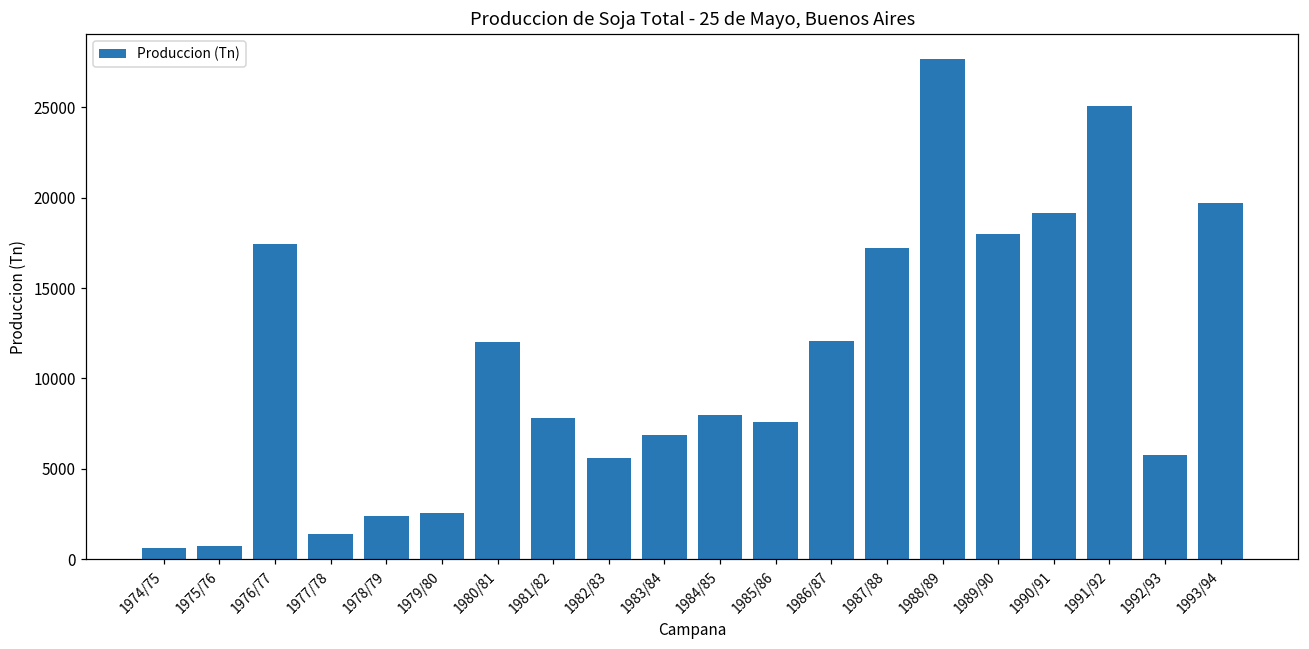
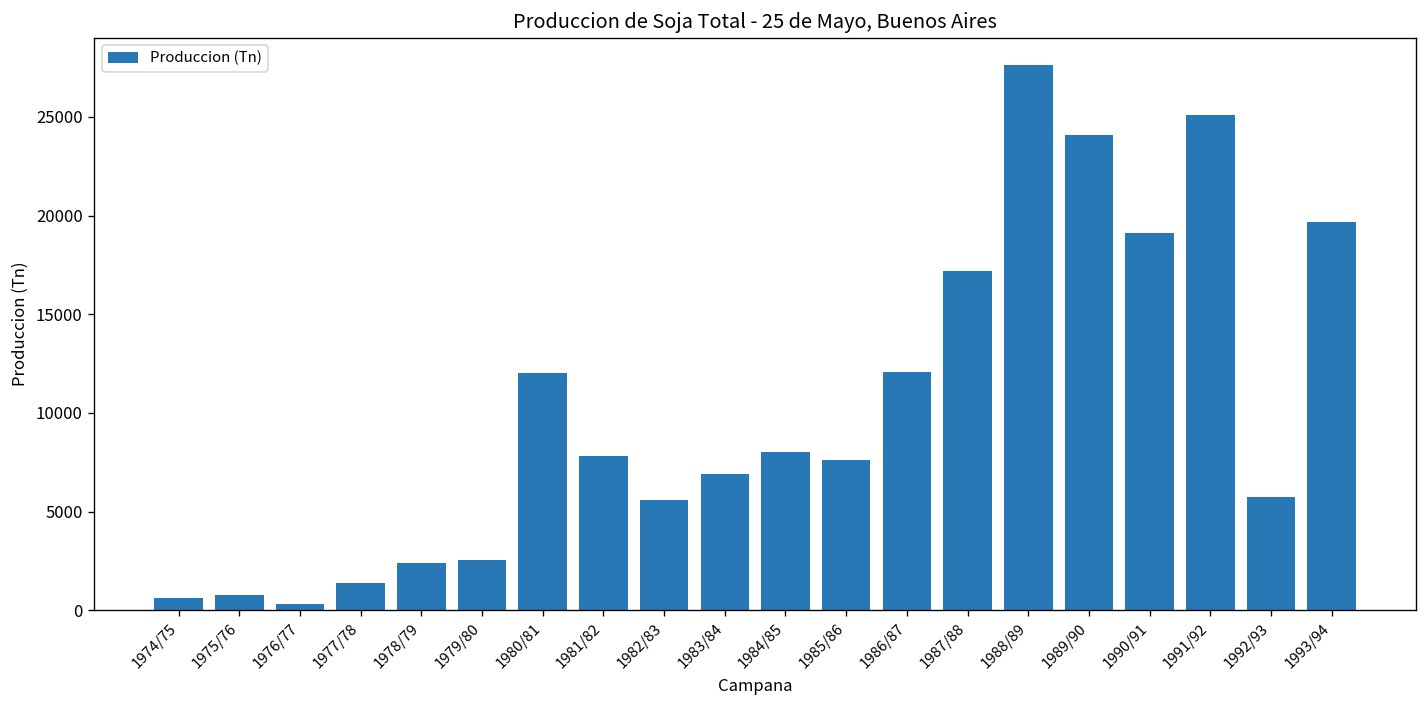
  {
    "1974/75": 600,
    "1975/76": 800,
-   "1976/77": 17500,
+   "1976/77": 300,
    "1977/78": 1400,
    "1978/79": 2400,
    "1979/80": 2600,
    "1980/81": 12000,
    "1981/82": 7800,
    "1982/83": 5600,
    "1983/84": 6900,
    "1984/85": 8000,
    "1985/86": 7600,
    "1986/87": 12100,
    "1987/88": 17200,
    "1988/89": 27600,
-   "1989/90": 18000,
+   "1989/90": 24100,
    "1990/91": 19100,
    "1991/92": 25100,
    "1992/93": 5700,
    "1993/94": 19700
  }
